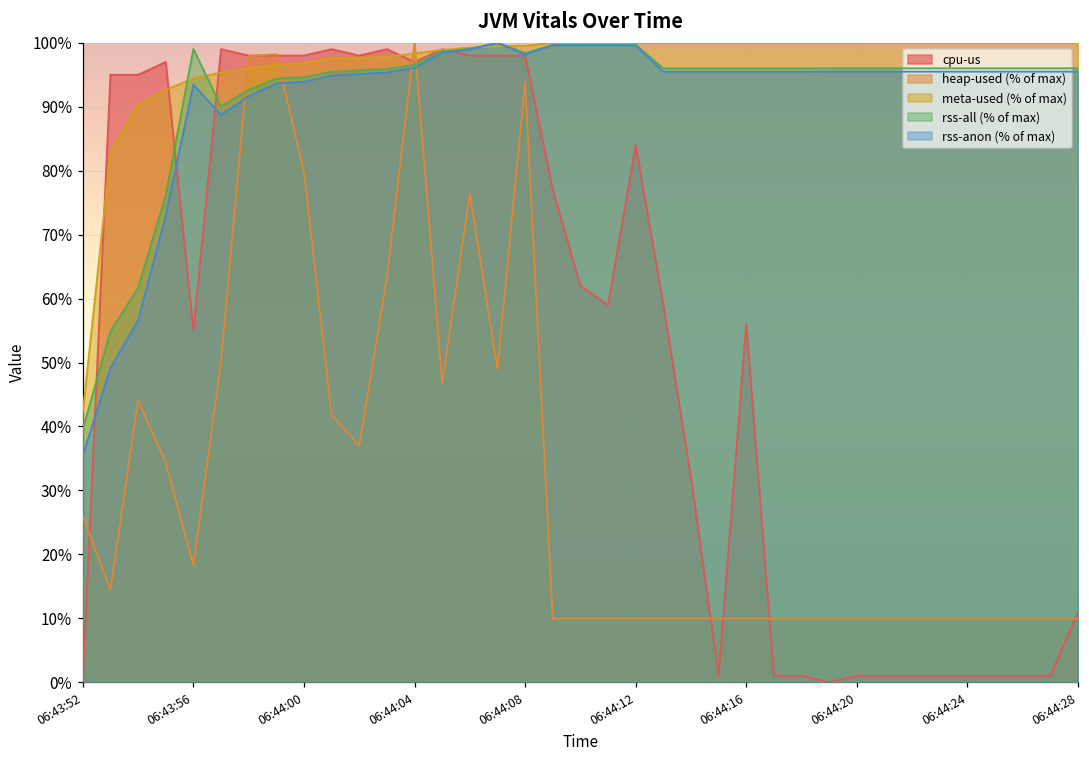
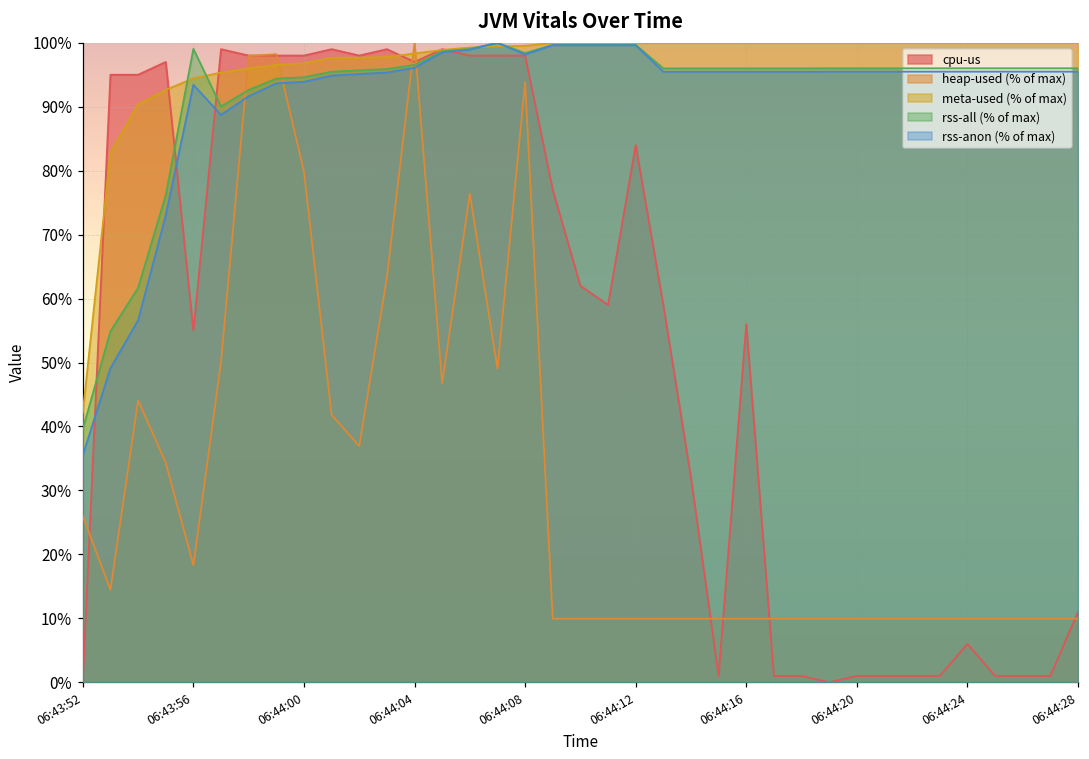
  {
    "cpu-us": {
      "06:43:52": "0%",
      "06:43:56": "55%",
      "06:44:00": "98%",
      "06:44:04": "97%",
      "06:44:12": "84%",
      "06:44:16": "56%",
      "06:44:20": "1%",
-     "06:44:24": "1%",
+     "06:44:24": "6%",
      "06:44:28": "11%"
    },
    "rss-all (% of max)": {
      "06:43:52": "40%",
      "06:43:56": "99%",
      "06:44:00": "95%",
      "06:44:04": "97%",
      "06:44:16": "96%",
      "06:44:20": "96%",
      "06:44:28": "96%"
    },
    "rss-anon (% of max)": {
      "06:43:52": "35%",
      "06:43:56": "93%",
      "06:44:00": "94%",
      "06:44:04": "96%",
      "06:44:16": "95%",
      "06:44:20": "95%",
      "06:44:28": "95%"
    }
  }
